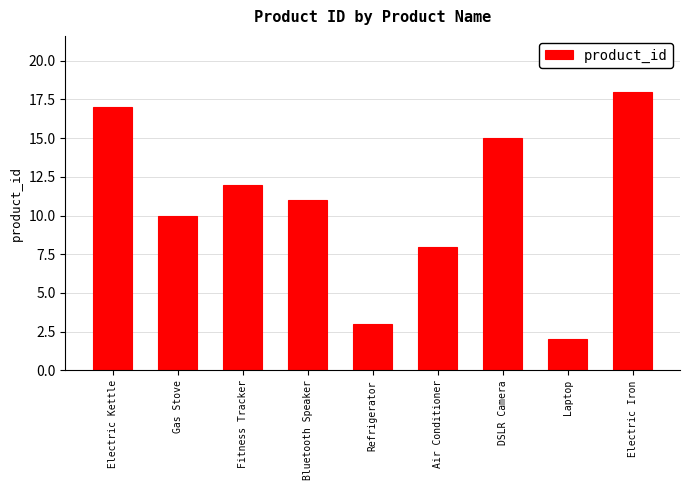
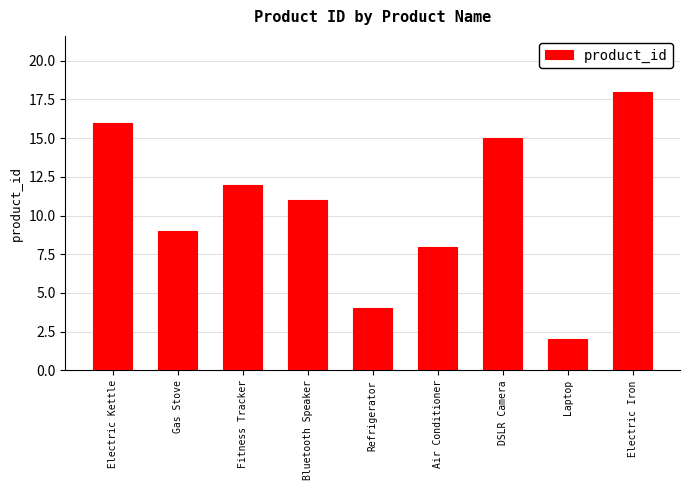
  {
-   "Electric Kettle": 17,
-   "Gas Stove": 10,
+   "Electric Kettle": 16,
+   "Gas Stove": 9,
    "Fitness Tracker": 12,
    "Bluetooth Speaker": 11,
-   "Refrigerator": 3,
+   "Refrigerator": 4,
    "Air Conditioner": 8,
    "DSLR Camera": 15,
    "Laptop": 2,
    "Electric Iron": 18
  }
